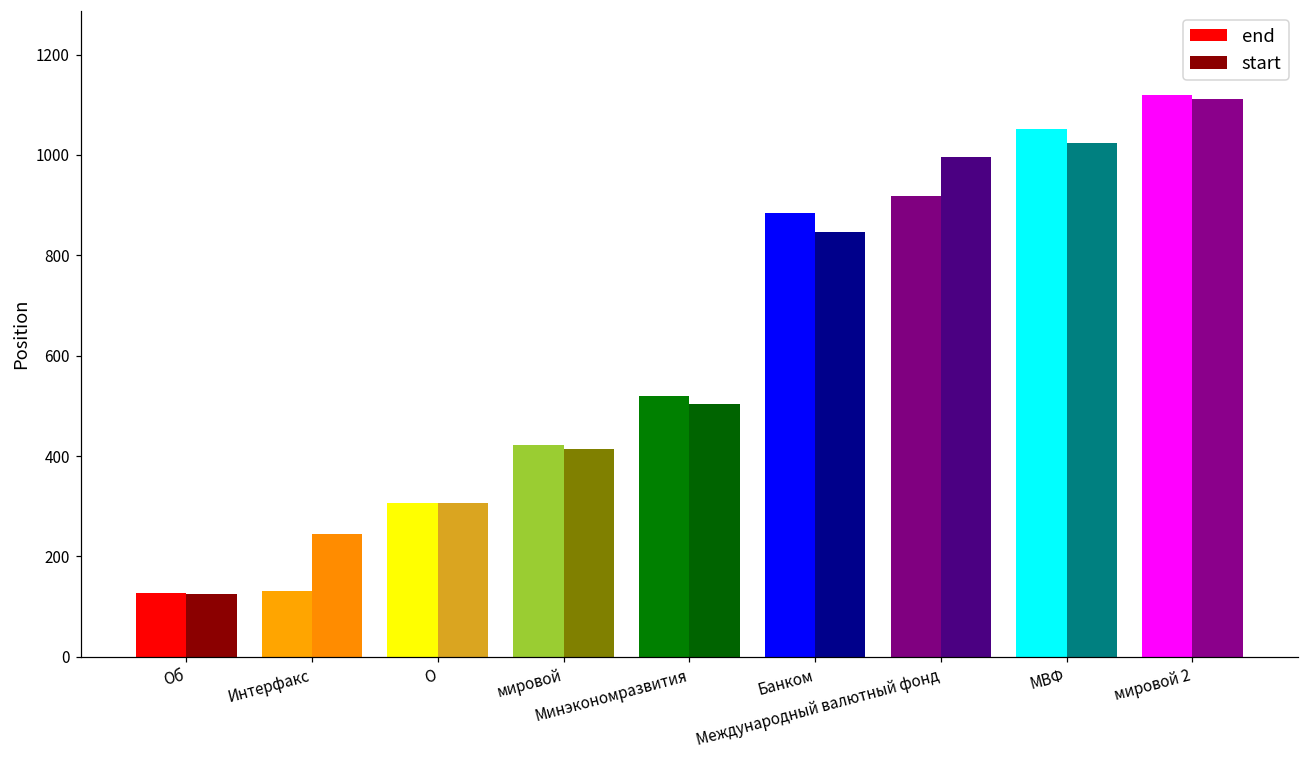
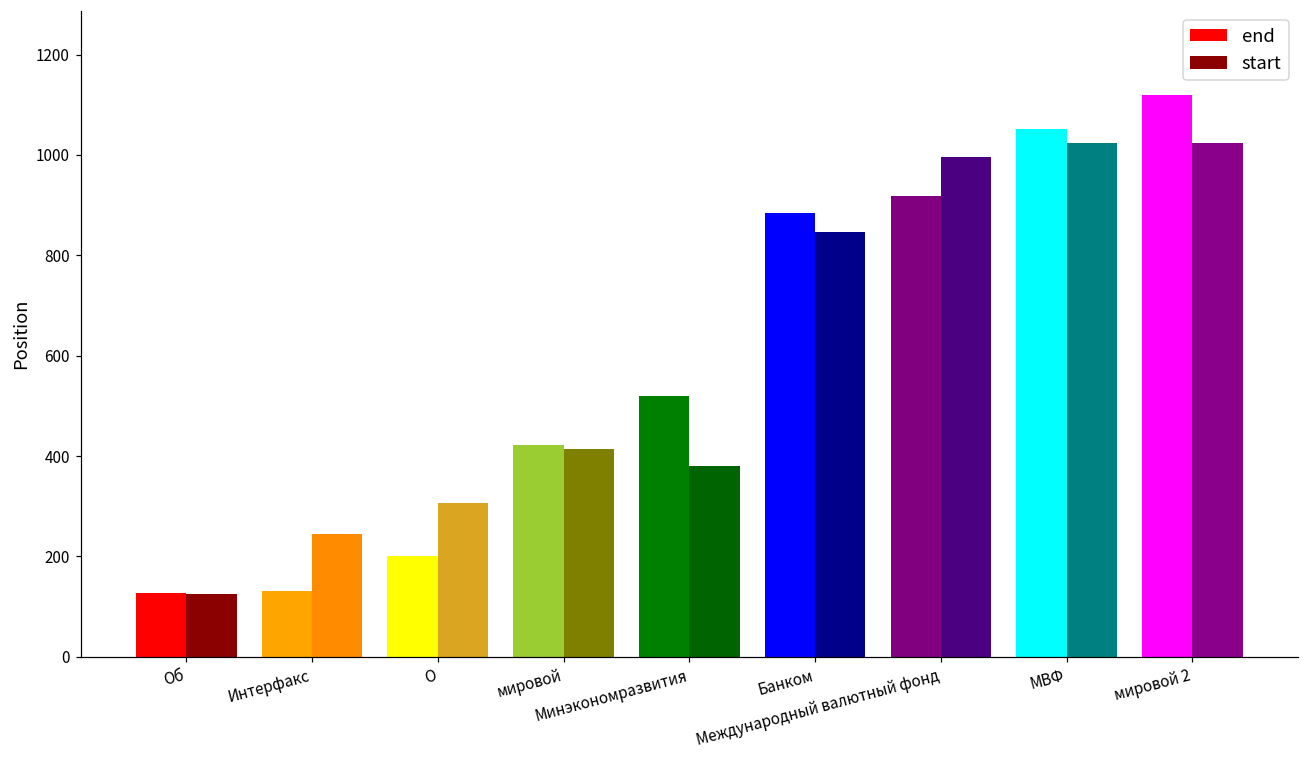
  {
    "end": {
      "Об": 130,
      "Интерфакс": 130,
-     "О": 310,
+     "О": 200,
      "мировой": 420,
      "Минэкономразвития": 520,
      "Банком": 890,
      "Международный валютный фонд": 920,
      "МВФ": 1050,
      "мировой 2": 1120
    },
    "start": {
      "Об": 130,
      "Интерфакс": 250,
      "О": 310,
      "мировой": 420,
-     "Минэкономразвития": 500,
+     "Минэкономразвития": 380,
      "Банком": 850,
      "Международный валютный фонд": 1000,
      "МВФ": 1020,
-     "мировой 2": 1110
+     "мировой 2": 1020
    }
  }
